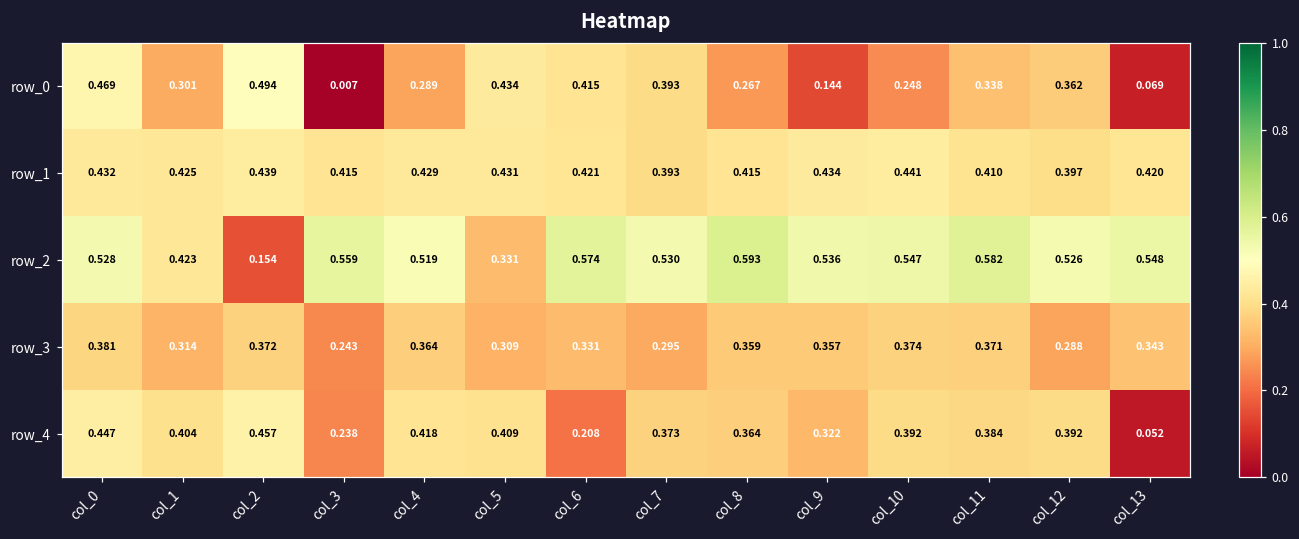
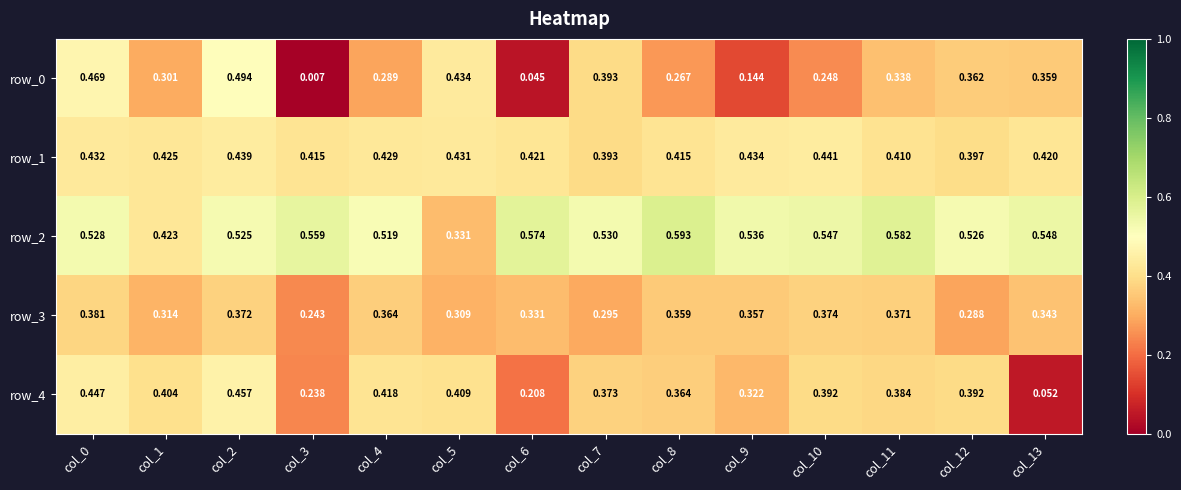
  {
    "row_0": {
      "col_0": 0.469,
      "col_1": 0.301,
      "col_2": 0.494,
      "col_3": 0.007,
      "col_4": 0.289,
      "col_5": 0.434,
-     "col_6": 0.415,
+     "col_6": 0.045,
      "col_7": 0.393,
      "col_8": 0.267,
      "col_9": 0.144,
      "col_10": 0.248,
      "col_11": 0.338,
      "col_12": 0.362,
-     "col_13": 0.069
+     "col_13": 0.359
    },
    "row_1": {
      "col_0": 0.432,
      "col_1": 0.425,
      "col_2": 0.439,
      "col_3": 0.415,
      "col_4": 0.429,
      "col_5": 0.431,
      "col_6": 0.421,
      "col_7": 0.393,
      "col_8": 0.415,
      "col_9": 0.434,
      "col_10": 0.441,
      "col_11": 0.410,
      "col_12": 0.397,
      "col_13": 0.420
    },
    "row_2": {
      "col_0": 0.528,
      "col_1": 0.423,
-     "col_2": 0.154,
+     "col_2": 0.525,
      "col_3": 0.559,
      "col_4": 0.519,
      "col_5": 0.331,
      "col_6": 0.574,
      "col_7": 0.530,
      "col_8": 0.593,
      "col_9": 0.536,
      "col_10": 0.547,
      "col_11": 0.582,
      "col_12": 0.526,
      "col_13": 0.548
    },
    "row_3": {
      "col_0": 0.381,
      "col_1": 0.314,
      "col_2": 0.372,
      "col_3": 0.243,
      "col_4": 0.364,
      "col_5": 0.309,
      "col_6": 0.331,
      "col_7": 0.295,
      "col_8": 0.359,
      "col_9": 0.357,
      "col_10": 0.374,
      "col_11": 0.371,
      "col_12": 0.288,
      "col_13": 0.343
    },
    "row_4": {
      "col_0": 0.447,
      "col_1": 0.404,
      "col_2": 0.457,
      "col_3": 0.238,
      "col_4": 0.418,
      "col_5": 0.409,
      "col_6": 0.208,
      "col_7": 0.373,
      "col_8": 0.364,
      "col_9": 0.322,
      "col_10": 0.392,
      "col_11": 0.384,
      "col_12": 0.392,
      "col_13": 0.052
    }
  }
